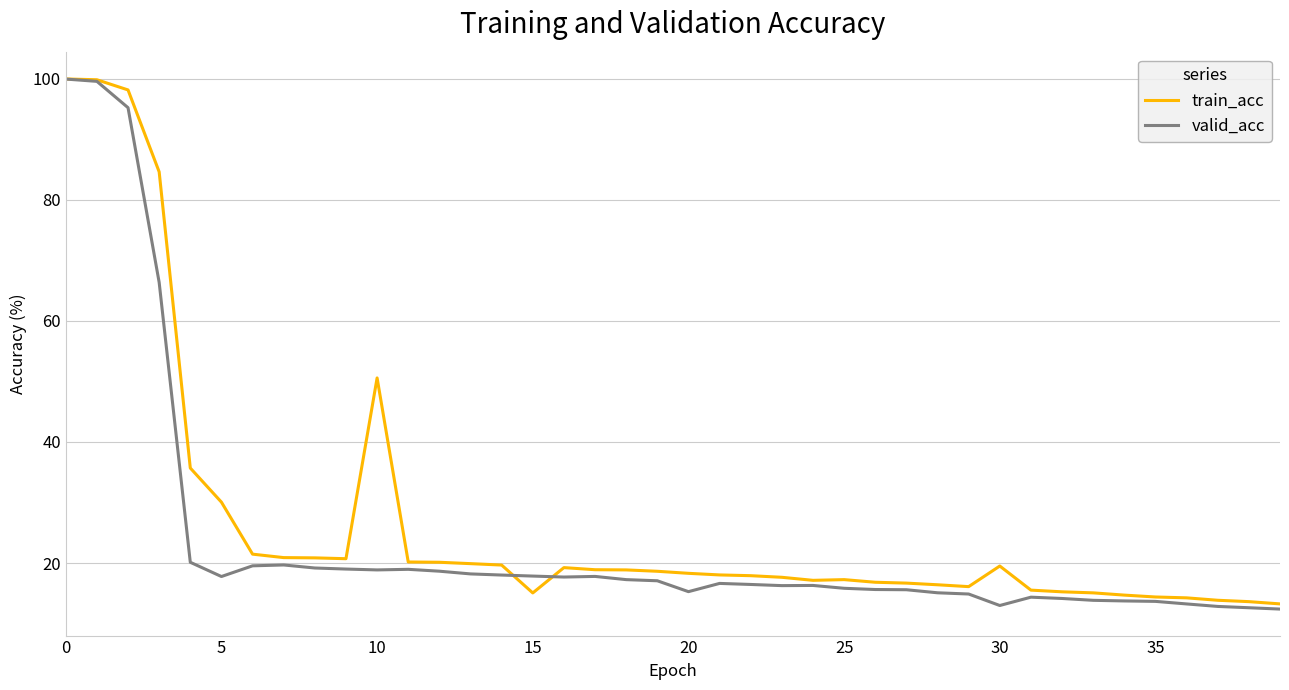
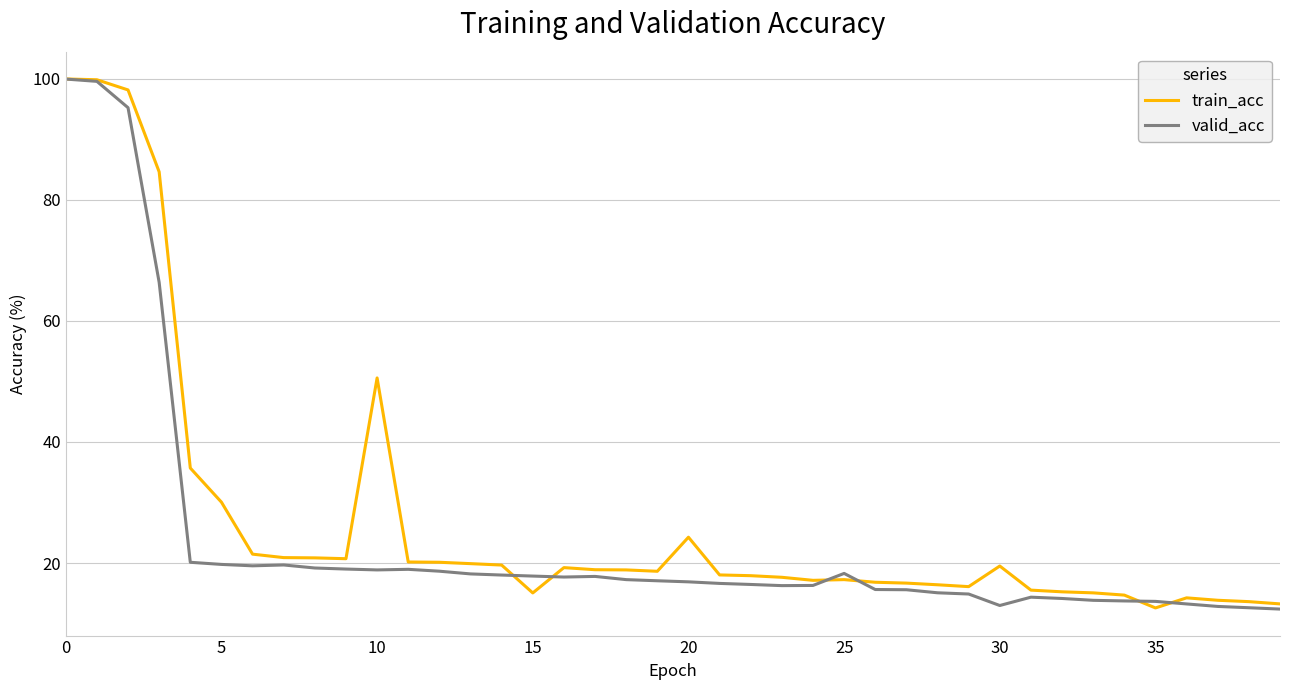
  {
    "train_acc": {
      "5": 30,
      "10": 51,
      "15": 15,
-     "20": 18,
+     "20": 24,
      "25": 17,
      "30": 20,
-     "35": 14
+     "35": 13
    },
    "valid_acc": {
-     "5": 18,
+     "5": 20,
      "10": 19,
      "15": 18,
-     "20": 15,
-     "25": 16,
+     "20": 17,
+     "25": 18,
      "30": 13,
      "35": 14
    }
  }
